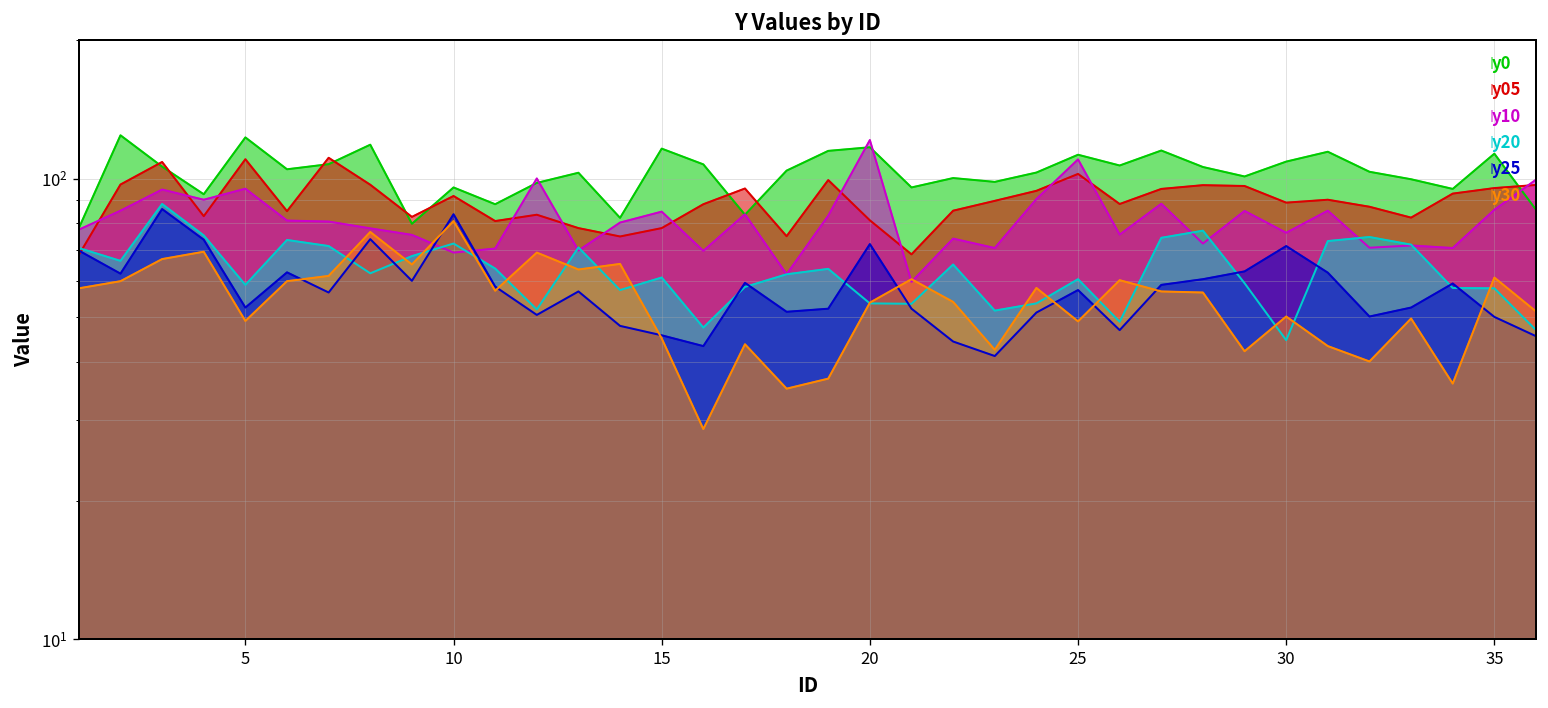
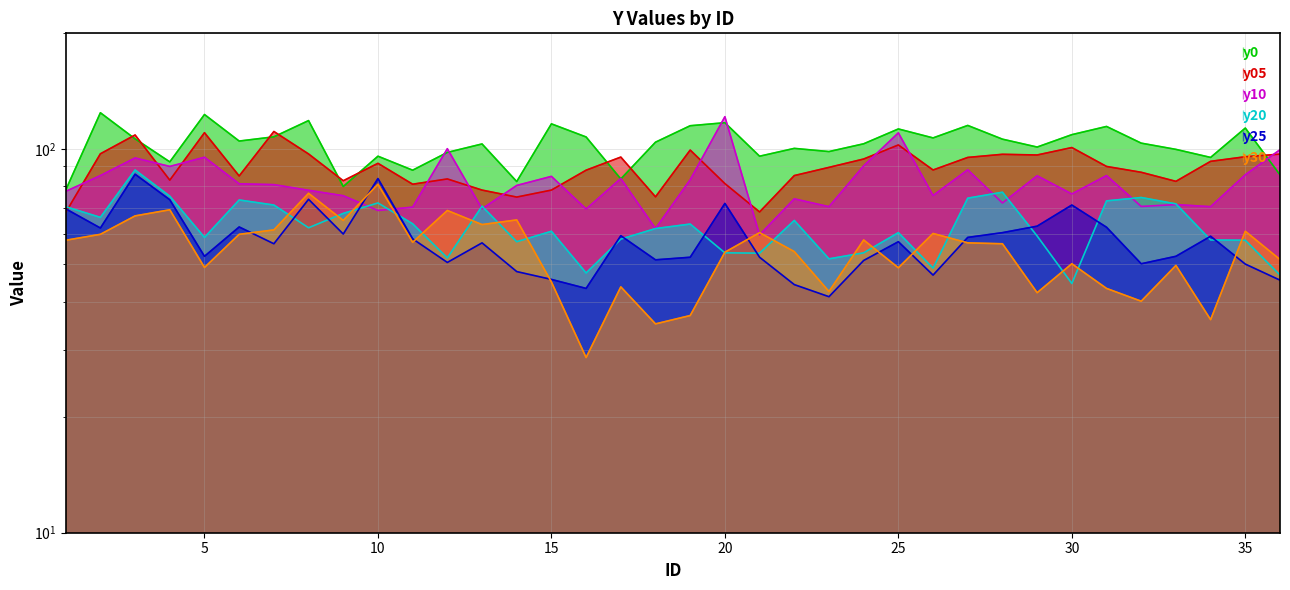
  {
    "y0": {
      "5": 123,
      "10": 96,
      "15": 116,
      "20": 117,
      "25": 113,
      "30": 109,
      "35": 113
    },
    "y05": {
      "5": 110,
      "10": 92,
      "15": 78,
      "20": 81,
      "25": 102,
-     "30": 89,
+     "30": 101,
      "35": 95
    },
    "y10": {
      "5": 95,
      "10": 69,
      "15": 85,
      "20": 121,
      "25": 110,
      "30": 76,
      "35": 86
    },
    "y20": {
      "5": 59,
      "10": 72,
      "15": 61,
      "25": 61,
      "30": 45,
      "35": 58
    },
    "y25": {
      "5": 53,
      "10": 84,
      "15": 46,
      "20": 72,
      "25": 57,
      "30": 71,
      "35": 50
    },
    "y30": {
      "5": 49,
      "10": 81,
      "15": 45,
      "25": 49,
      "30": 50,
      "35": 61
    }
  }
